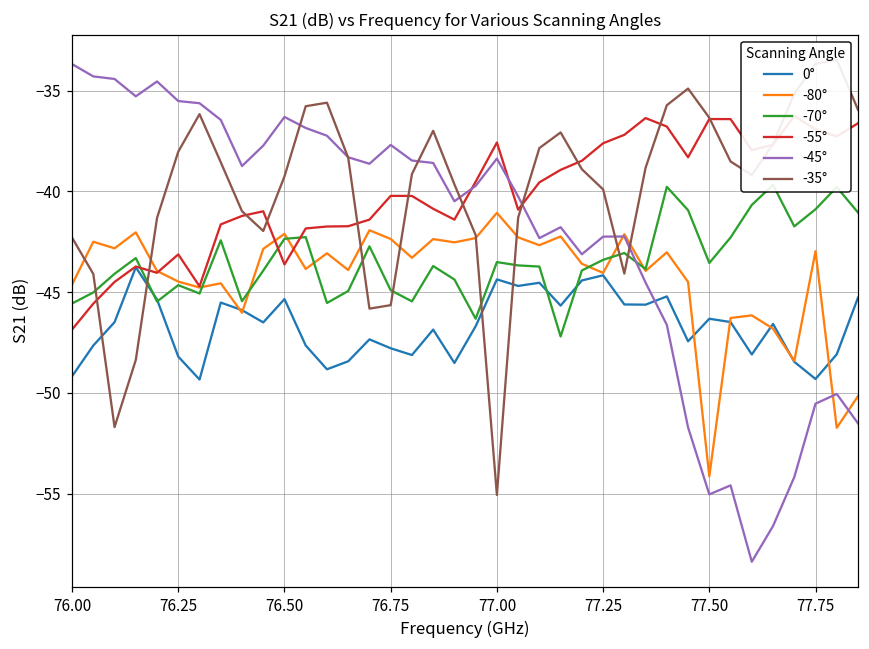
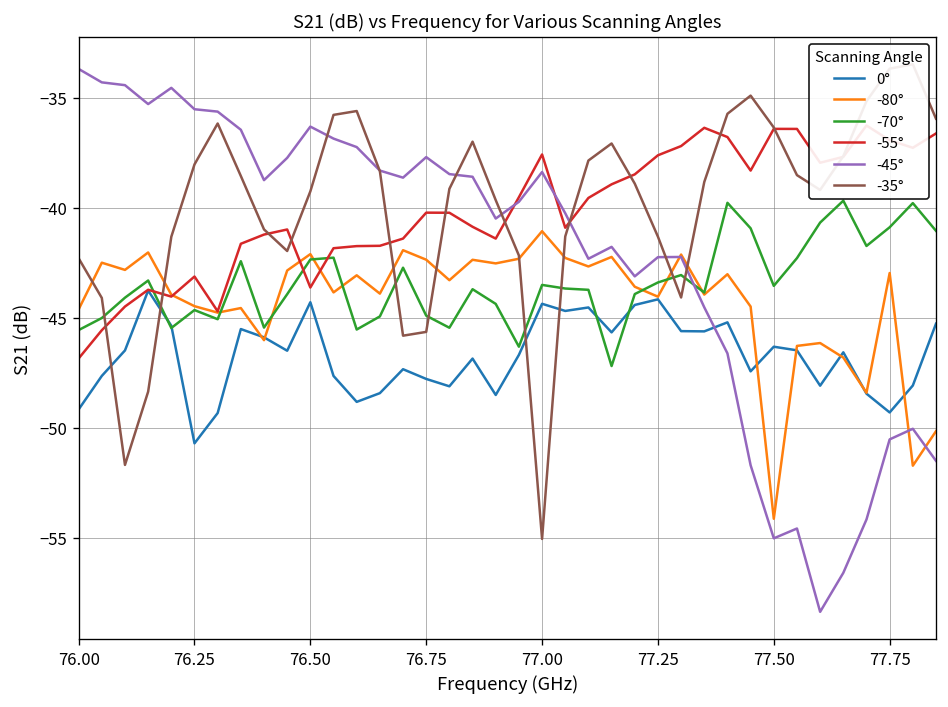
  {
    "0°": {
      "76.00": -49.2,
-     "76.25": -48.2,
-     "76.50": -45.3,
+     "76.25": -50.7,
+     "76.50": -44.3,
      "76.75": -47.8,
      "77.00": -44.4,
      "77.50": -46.3,
      "77.75": -49.3
    },
    "-80°": {
      "76.00": -44.6,
      "76.25": -44.5,
      "76.50": -42.1,
      "76.75": -42.4,
      "77.00": -41.1,
      "77.50": -54.1,
      "77.75": -43.0
    },
    "-70°": {
      "76.00": -45.6,
      "76.25": -44.7,
      "76.50": -42.4,
      "76.75": -44.9,
      "77.00": -43.5,
      "77.25": -43.4,
      "77.50": -43.6,
      "77.75": -40.9
    },
    "-55°": {
      "76.00": -46.9,
      "76.25": -43.1,
      "76.50": -43.6,
      "76.75": -40.2,
      "77.00": -37.6,
      "77.25": -37.6
    },
    "-45°": {
      "76.00": -33.7,
      "76.25": -35.5,
      "76.50": -36.3,
      "76.75": -37.7,
      "77.00": -38.4,
      "77.25": -42.2,
      "77.50": -55.0,
      "77.75": -50.5
    },
    "-35°": {
      "76.00": -42.3,
      "76.25": -38.0,
      "76.50": -39.3,
      "76.75": -45.6,
      "77.00": -55.1,
-     "77.25": -39.9
+     "77.25": -41.3
    }
  }
